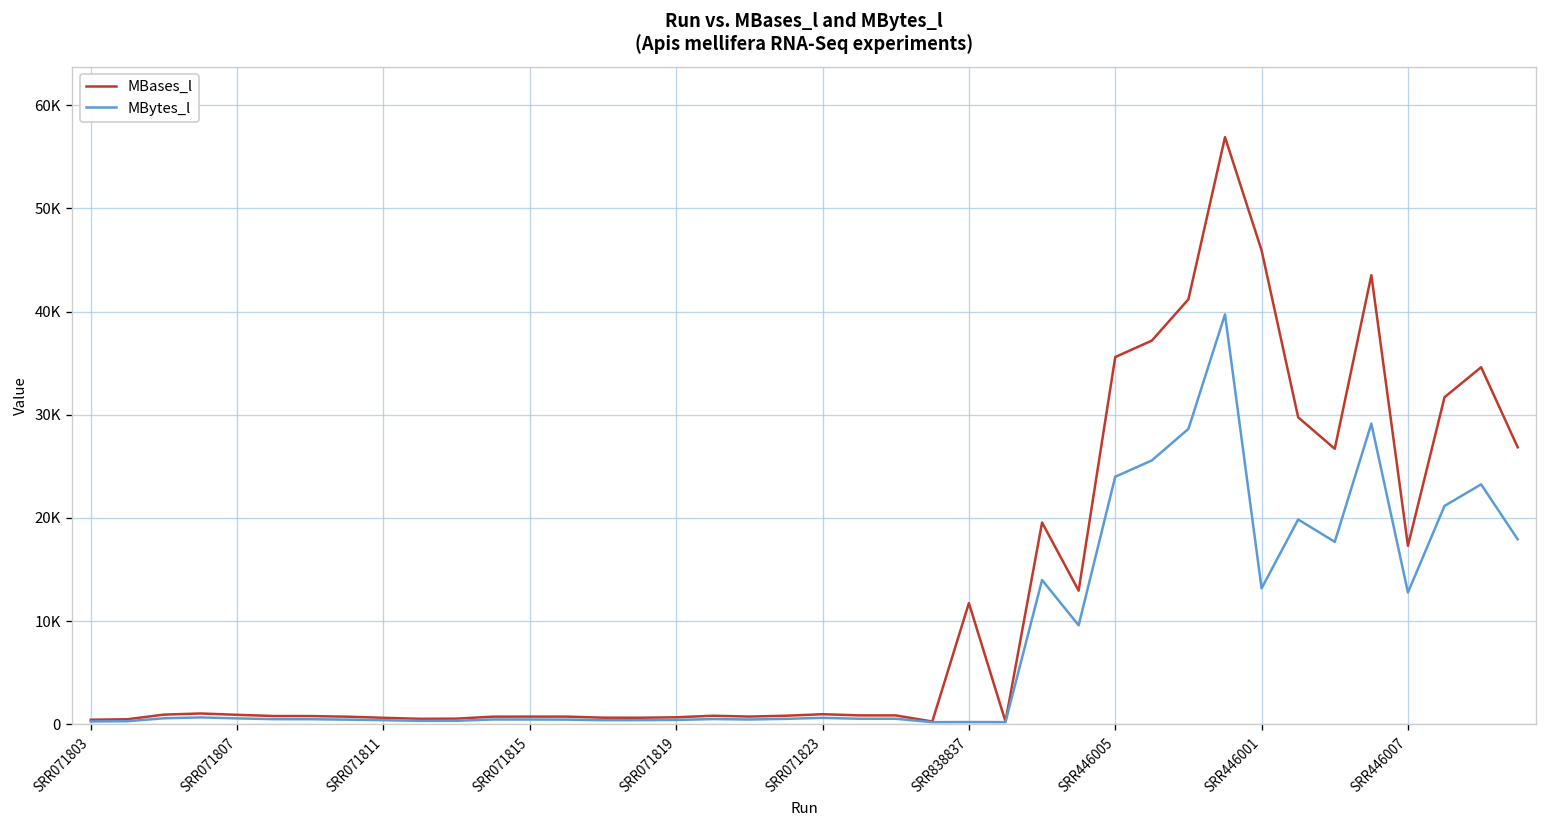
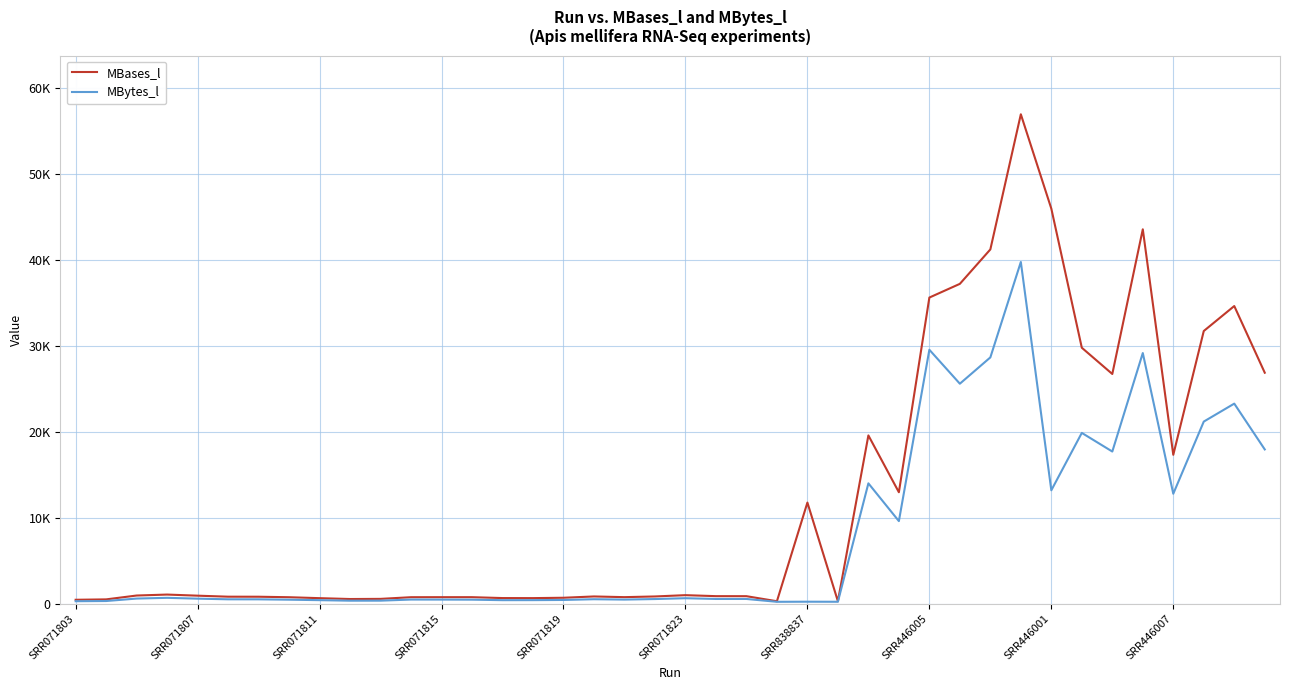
  {
    "MBases_l": {
      "SRR071807": 1000,
      "SRR071823": 1000,
      "SRR838837": 12000,
      "SRR446005": 36000,
      "SRR446001": 46000,
      "SRR446007": 17000
    },
    "MBytes_l": {
      "SRR071807": 1000,
      "SRR071823": 1000,
      "SRR838837": 0,
-     "SRR446005": 24000,
+     "SRR446005": 30000,
      "SRR446001": 13000,
      "SRR446007": 13000
    }
  }
